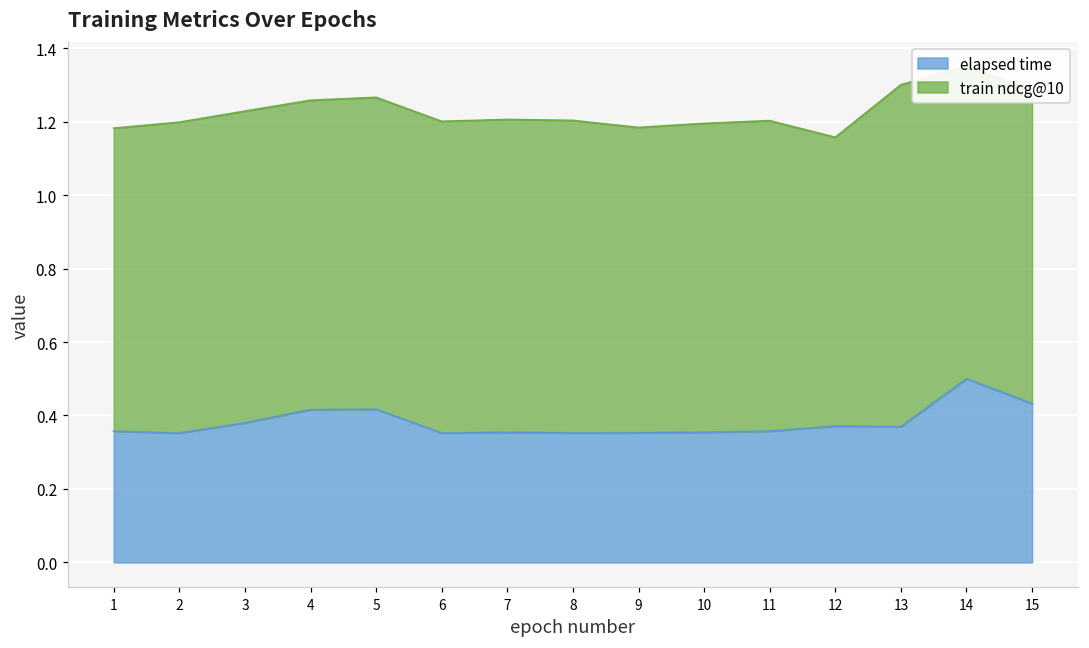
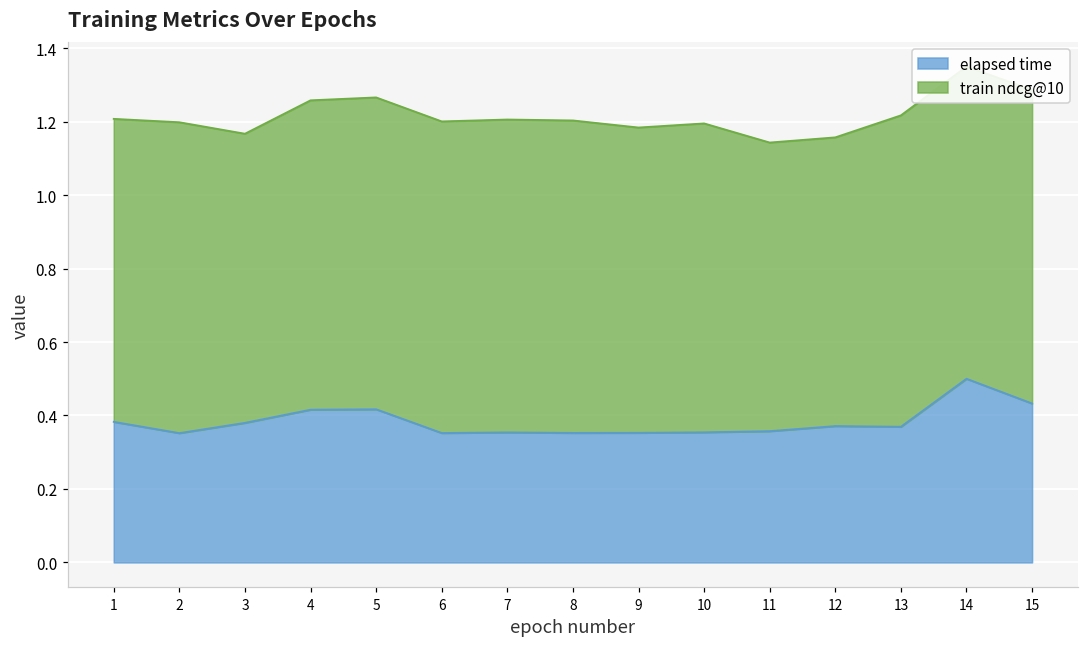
  {
    "elapsed time": {
-     "1": 0.36,
+     "1": 0.38,
      "2": 0.35,
      "3": 0.38,
      "4": 0.42,
      "5": 0.42,
      "6": 0.35,
      "7": 0.35,
      "8": 0.35,
      "9": 0.35,
      "10": 0.35,
      "11": 0.36,
      "12": 0.37,
      "13": 0.37,
      "14": 0.50,
      "15": 0.43
    },
    "train ndcg@10": {
      "1": 0.82,
      "2": 0.85,
-     "3": 0.85,
+     "3": 0.79,
      "4": 0.84,
      "5": 0.85,
      "6": 0.85,
      "7": 0.85,
      "8": 0.85,
      "9": 0.83,
      "10": 0.84,
-     "11": 0.85,
+     "11": 0.79,
      "12": 0.79,
-     "13": 0.93
+     "13": 0.85
    }
  }
